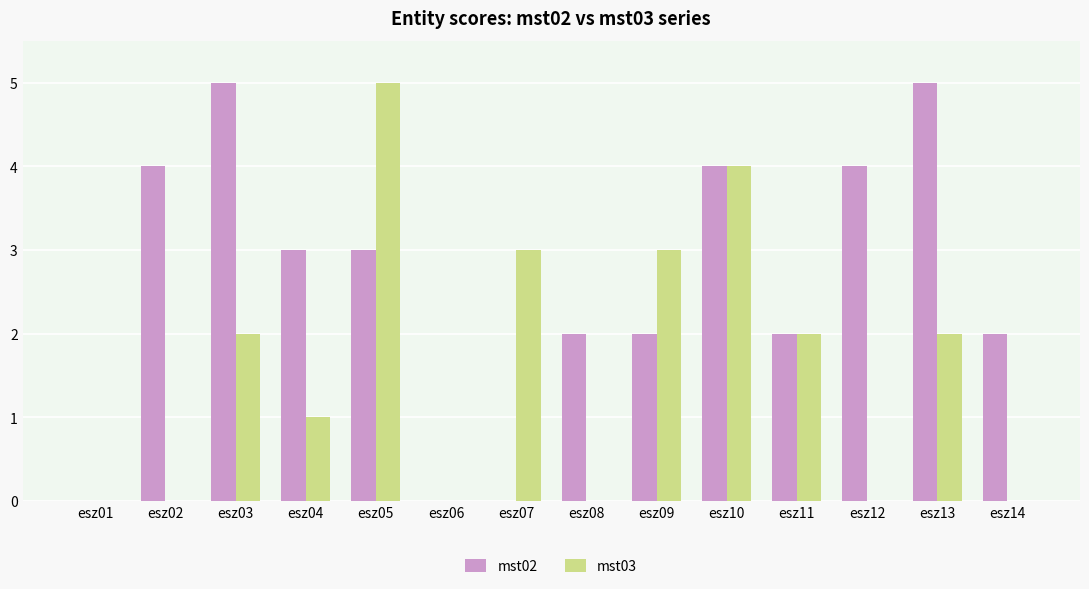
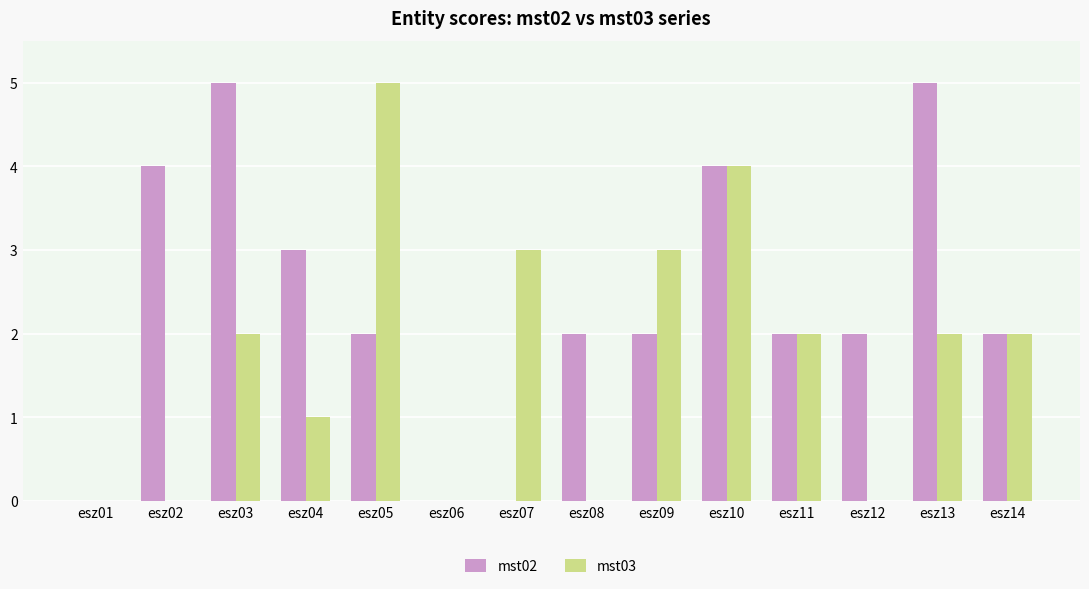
  {
    "mst02": {
      "esz01": 0,
      "esz02": 4,
      "esz03": 5,
      "esz04": 3,
-     "esz05": 3,
+     "esz05": 2,
      "esz06": 0,
      "esz07": 0,
      "esz08": 2,
      "esz09": 2,
      "esz10": 4,
      "esz11": 2,
-     "esz12": 4,
+     "esz12": 2,
      "esz13": 5,
      "esz14": 2
    },
    "mst03": {
      "esz01": 0,
      "esz02": 0,
      "esz03": 2,
      "esz04": 1,
      "esz05": 5,
      "esz06": 0,
      "esz07": 3,
      "esz08": 0,
      "esz09": 3,
      "esz10": 4,
      "esz11": 2,
      "esz12": 0,
      "esz13": 2,
-     "esz14": 0
+     "esz14": 2
    }
  }
